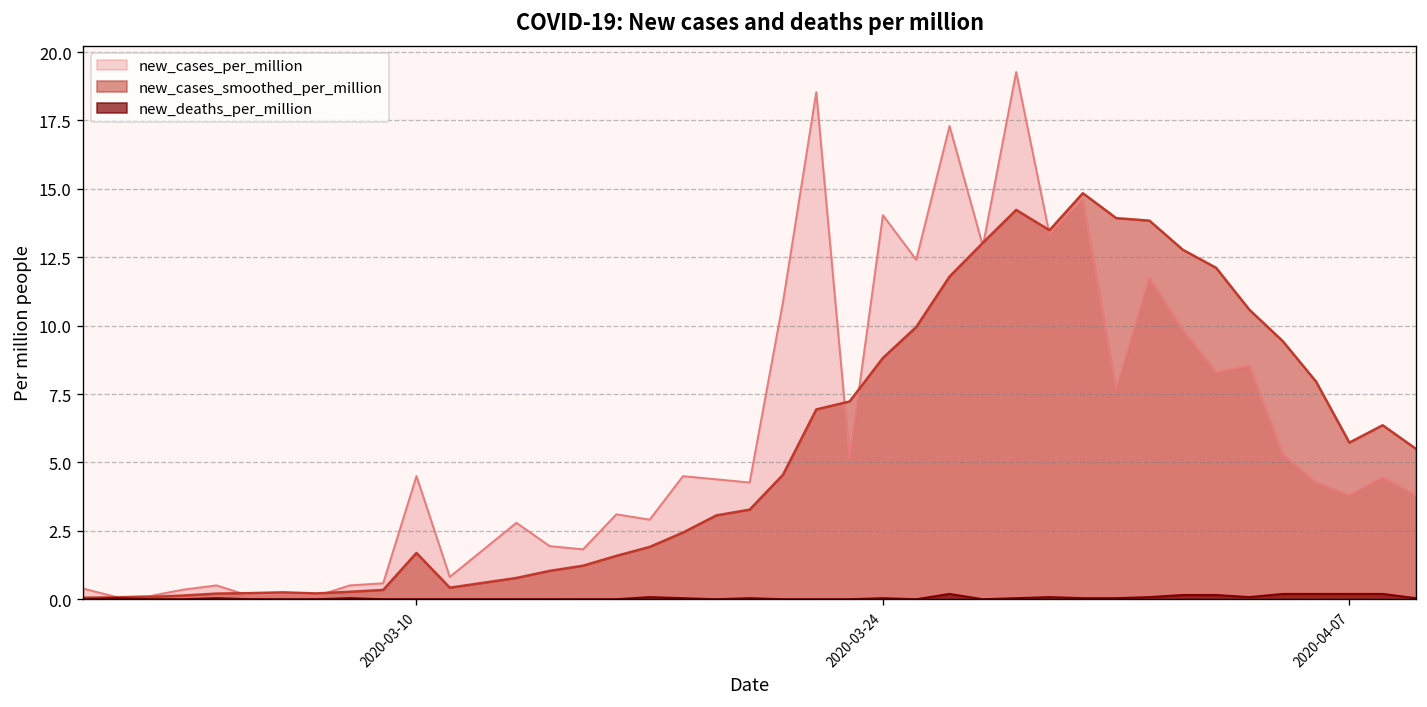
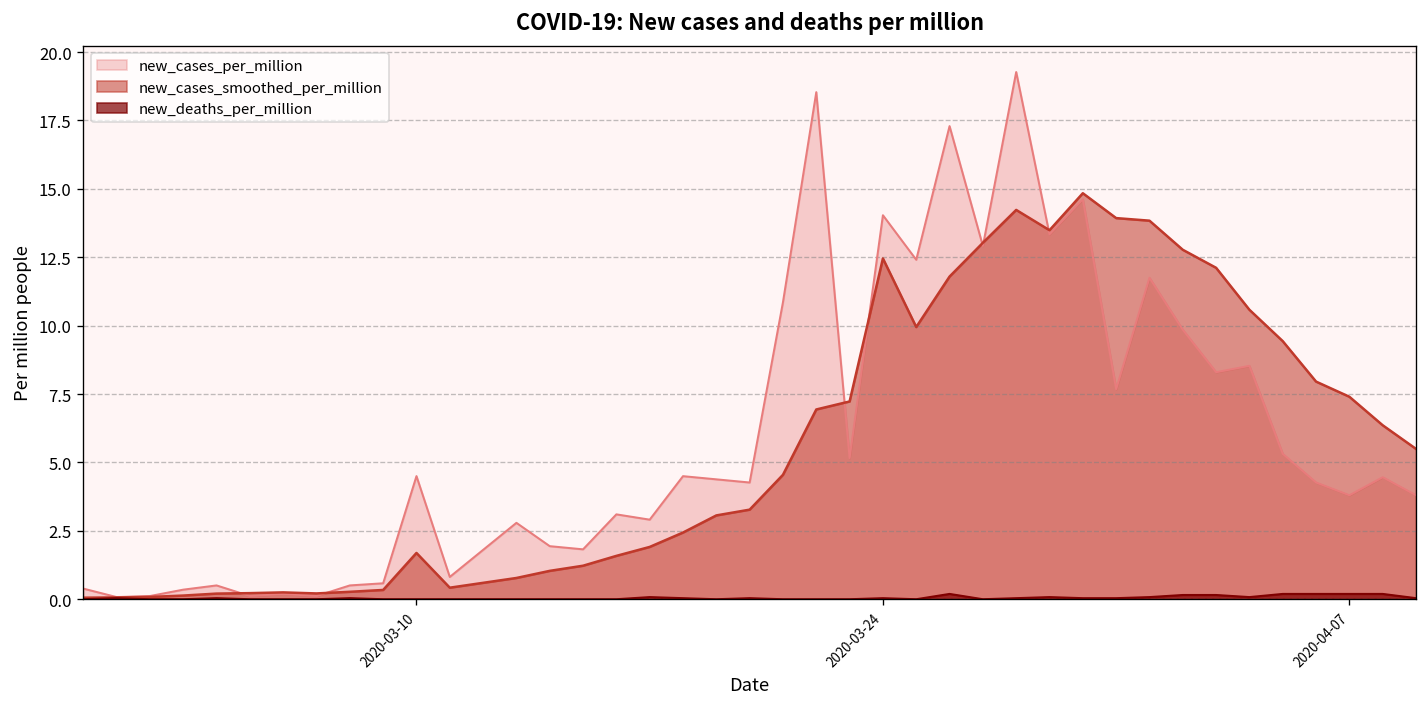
  {
    "new_cases_per_million": {
      "2020-03-10": 4.5,
      "2020-03-24": 14.0,
      "2020-04-07": 3.8
    },
    "new_cases_smoothed_per_million": {
      "2020-03-10": 1.7,
-     "2020-03-24": 8.8,
-     "2020-04-07": 5.7
+     "2020-03-24": 12.5,
+     "2020-04-07": 7.4
    },
    "new_deaths_per_million": {
      "2020-03-10": 0.0,
      "2020-03-24": 0.0,
      "2020-04-07": 0.2
    }
  }
